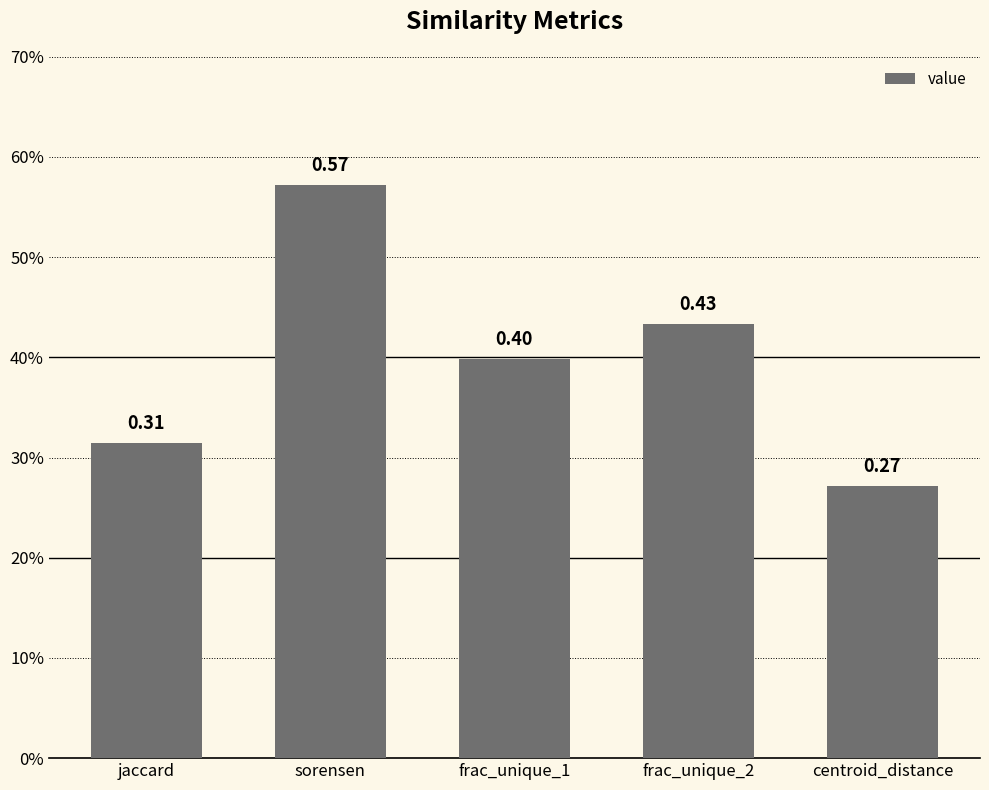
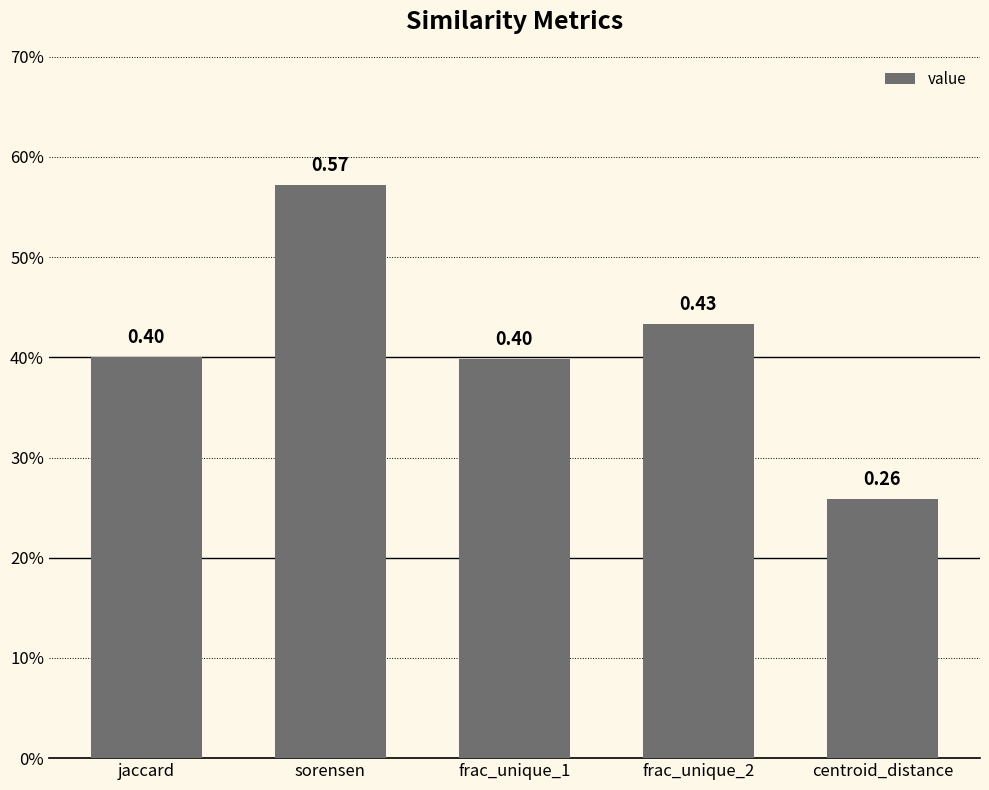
  {
-   "jaccard": 0.31,
+   "jaccard": 0.40,
    "sorensen": 0.57,
    "frac_unique_1": 0.40,
    "frac_unique_2": 0.43,
-   "centroid_distance": 0.27
+   "centroid_distance": 0.26
  }
